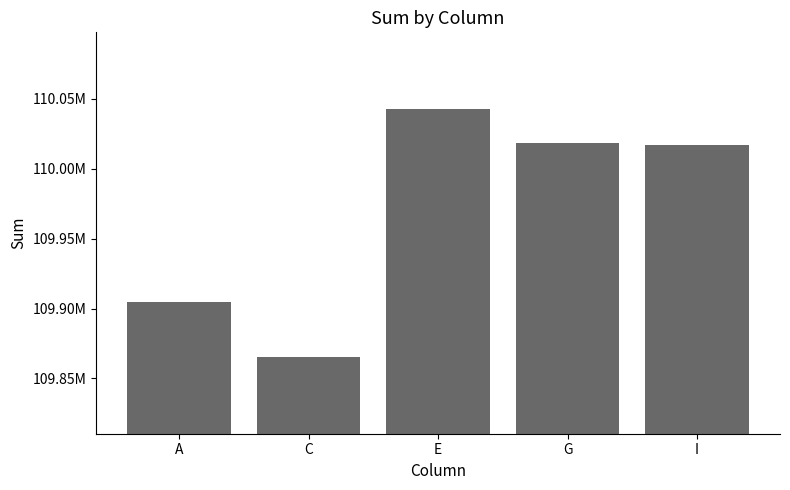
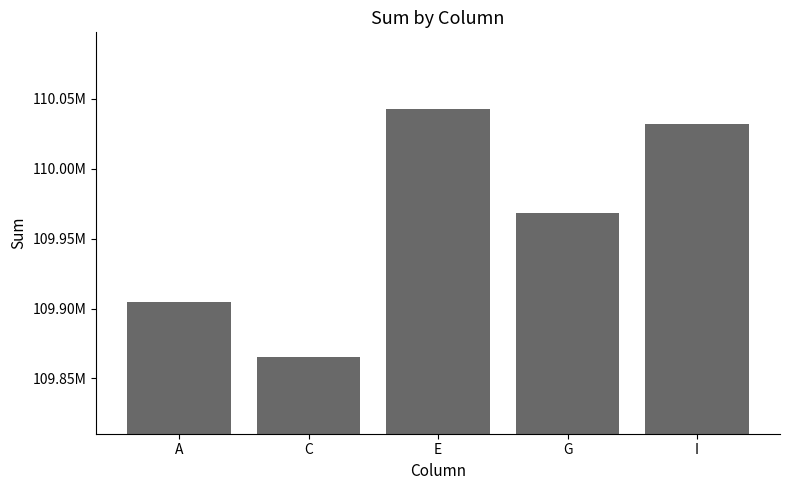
  {
    "A": 109905000,
    "C": 109865000,
    "E": 110043000,
-   "G": 110018000,
-   "I": 110017000
+   "G": 109968000,
+   "I": 110032000
  }
